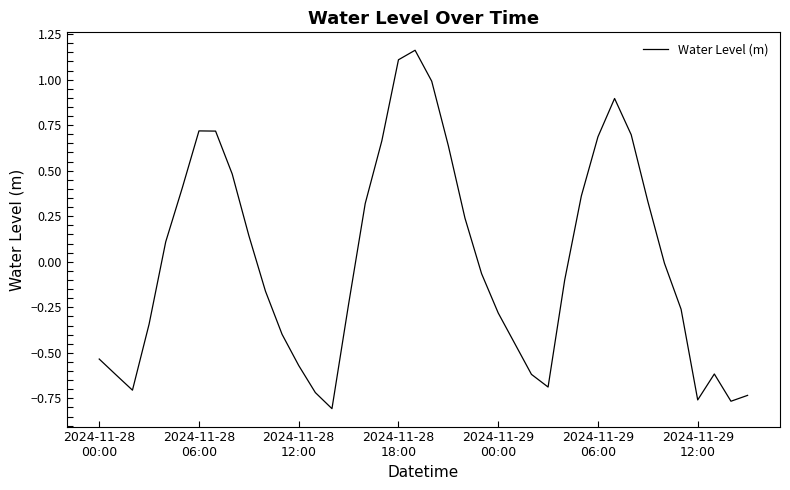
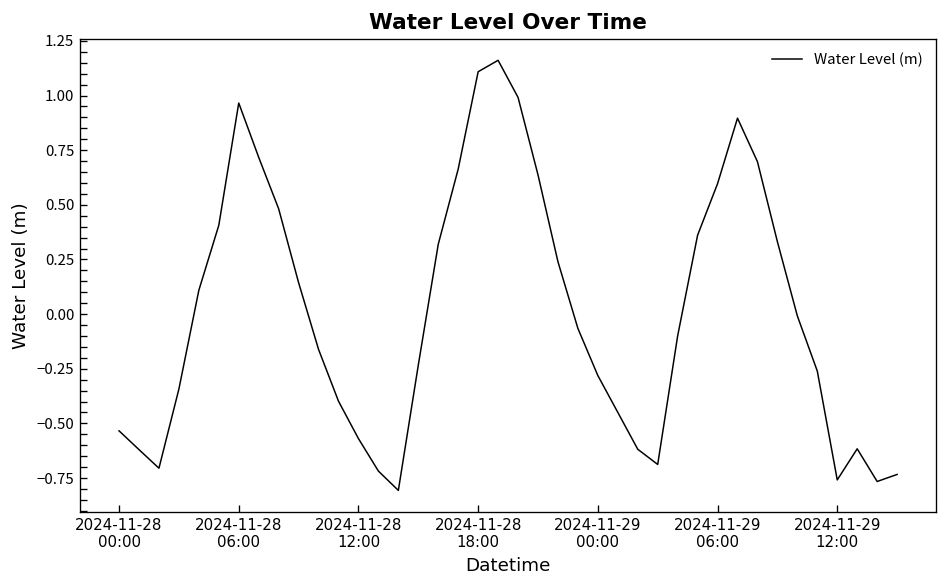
  {
    "2024-11-28 00:00": -0.53,
-   "2024-11-28 06:00": 0.72,
+   "2024-11-28 06:00": 0.97,
    "2024-11-28 12:00": -0.57,
    "2024-11-28 18:00": 1.11,
    "2024-11-29 00:00": -0.28,
-   "2024-11-29 06:00": 0.69,
+   "2024-11-29 06:00": 0.60,
    "2024-11-29 12:00": -0.76
  }
